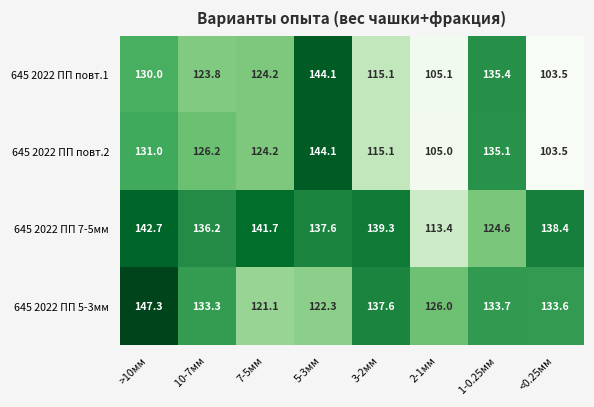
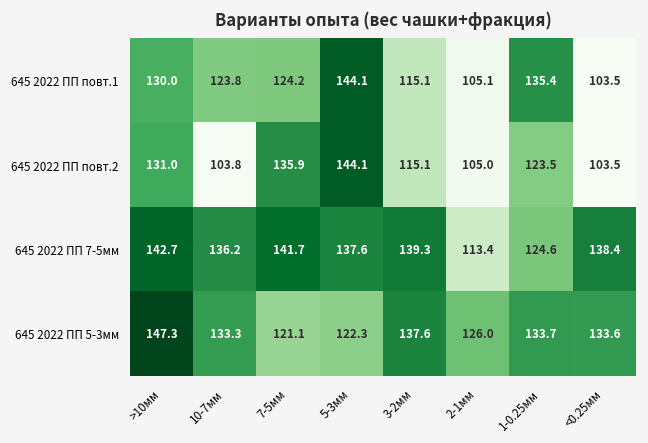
  {
    "645 2022 ПП повт.1": {
      ">10мм": 130.0,
      "10-7мм": 123.8,
      "7-5мм": 124.2,
      "5-3мм": 144.1,
      "3-2мм": 115.1,
      "2-1мм": 105.1,
      "1-0.25мм": 135.4,
      "<0.25мм": 103.5
    },
    "645 2022 ПП повт.2": {
      ">10мм": 131.0,
-     "10-7мм": 126.2,
-     "7-5мм": 124.2,
+     "10-7мм": 103.8,
+     "7-5мм": 135.9,
      "5-3мм": 144.1,
      "3-2мм": 115.1,
      "2-1мм": 105.0,
-     "1-0.25мм": 135.1,
+     "1-0.25мм": 123.5,
      "<0.25мм": 103.5
    },
    "645 2022 ПП 7-5мм": {
      ">10мм": 142.7,
      "10-7мм": 136.2,
      "7-5мм": 141.7,
      "5-3мм": 137.6,
      "3-2мм": 139.3,
      "2-1мм": 113.4,
      "1-0.25мм": 124.6,
      "<0.25мм": 138.4
    },
    "645 2022 ПП 5-3мм": {
      ">10мм": 147.3,
      "10-7мм": 133.3,
      "7-5мм": 121.1,
      "5-3мм": 122.3,
      "3-2мм": 137.6,
      "2-1мм": 126.0,
      "1-0.25мм": 133.7,
      "<0.25мм": 133.6
    }
  }
